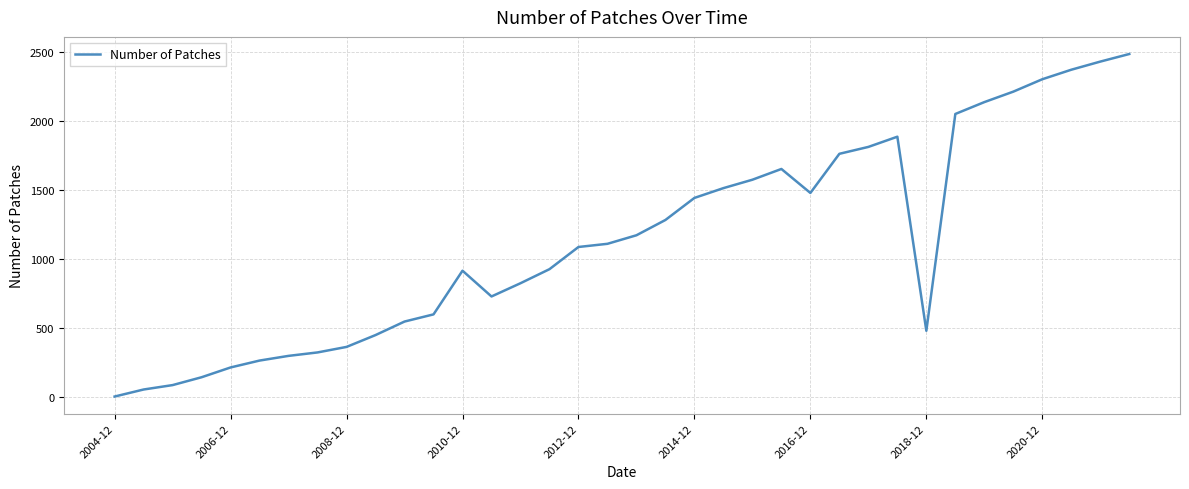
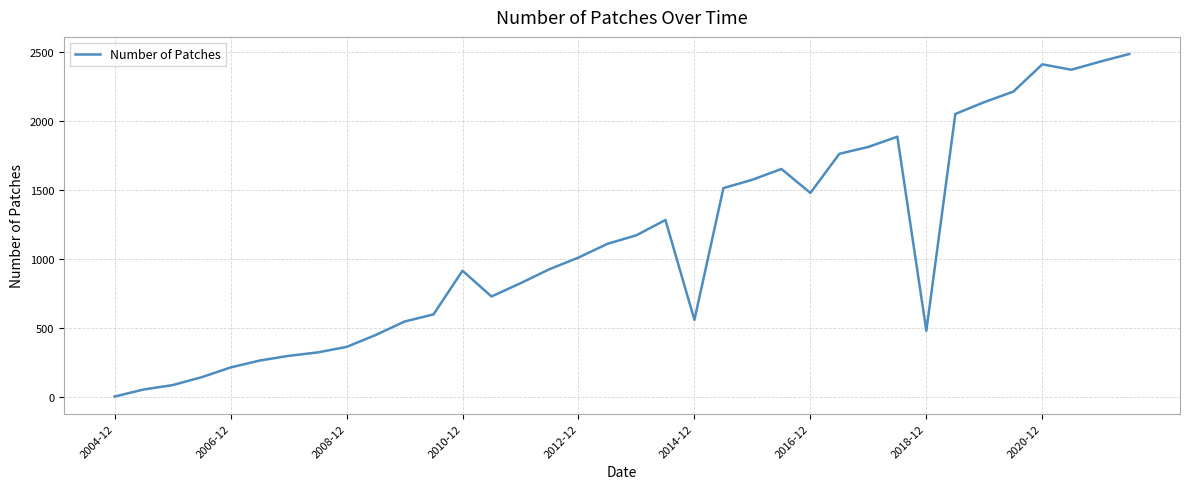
  {
    "2004-12": 0,
    "2006-12": 220,
    "2008-12": 360,
    "2010-12": 920,
-   "2012-12": 1090,
-   "2014-12": 1450,
+   "2012-12": 1010,
+   "2014-12": 560,
    "2016-12": 1480,
    "2018-12": 480,
-   "2020-12": 2310
+   "2020-12": 2410
  }
